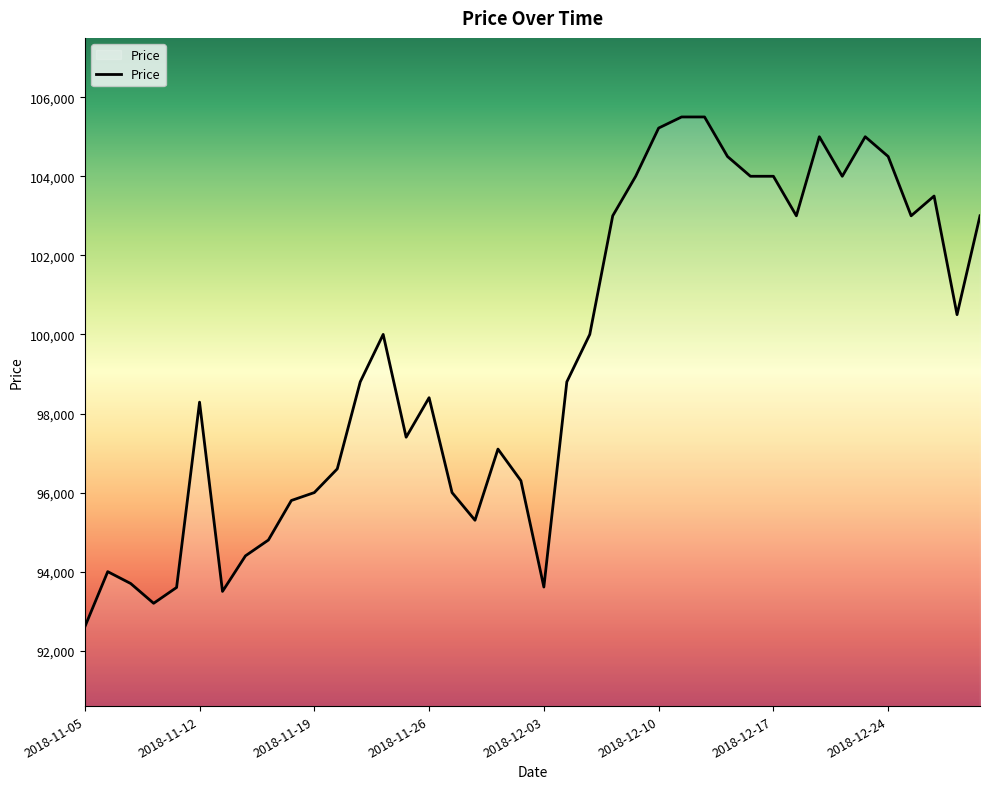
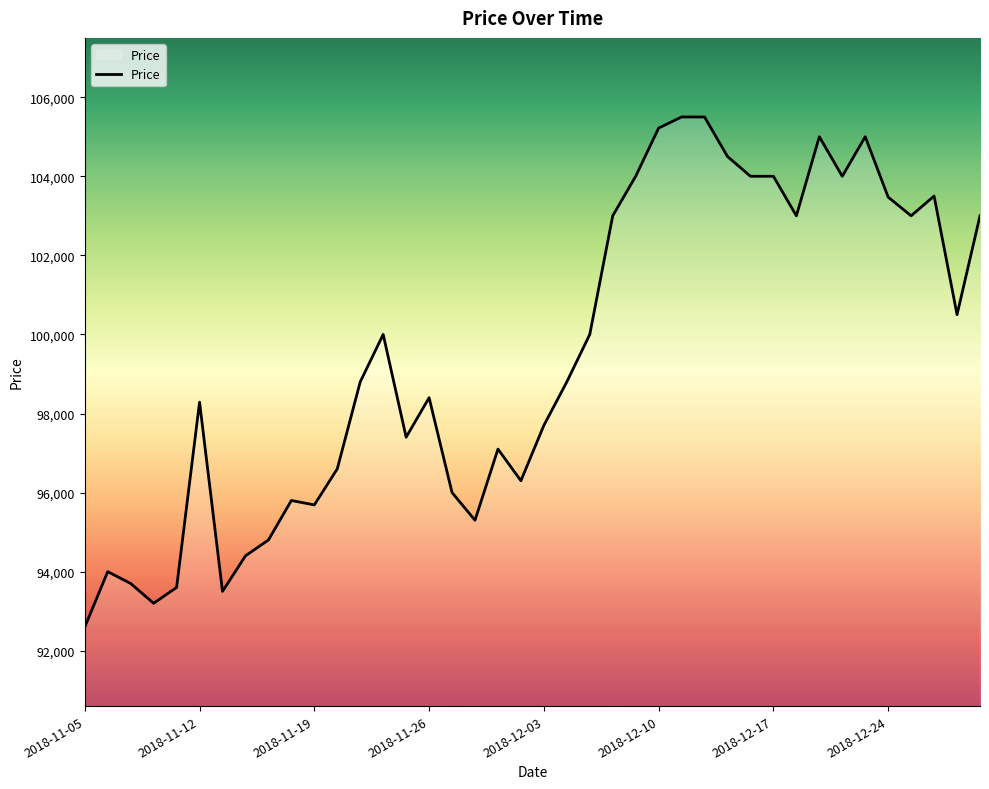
  {
    "2018-11-05": "92,600",
    "2018-11-12": "98,300",
-   "2018-11-19": "96,000",
+   "2018-11-19": "95,700",
    "2018-11-26": "98,400",
-   "2018-12-03": "93,600",
+   "2018-12-03": "97,700",
    "2018-12-10": "105,200",
    "2018-12-17": "104,000",
-   "2018-12-24": "104,500"
+   "2018-12-24": "103,500"
  }
